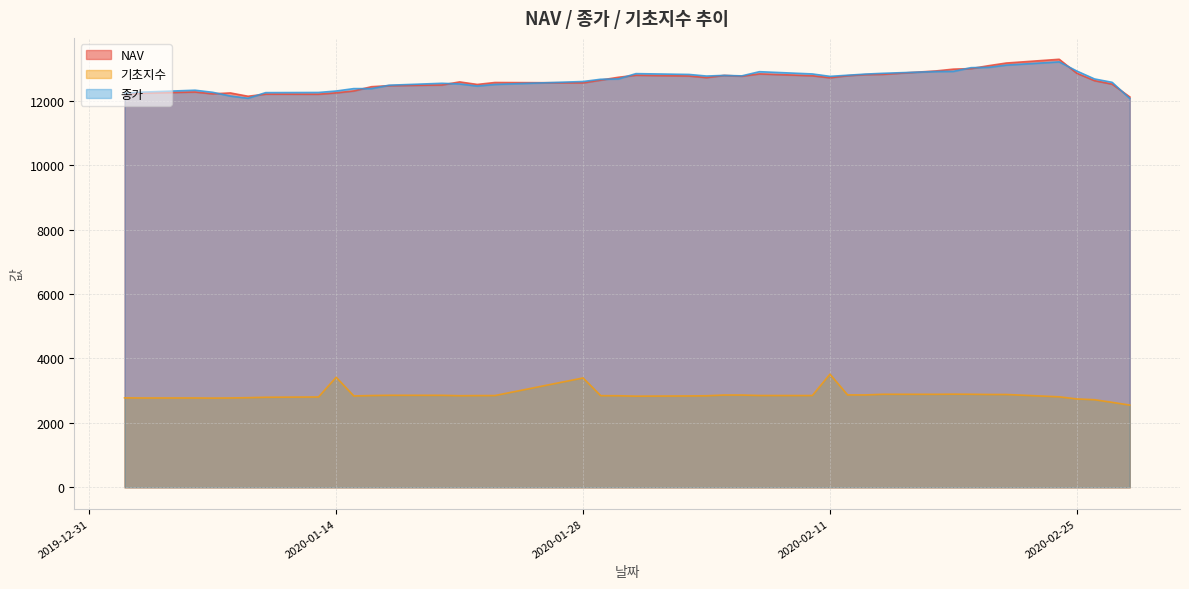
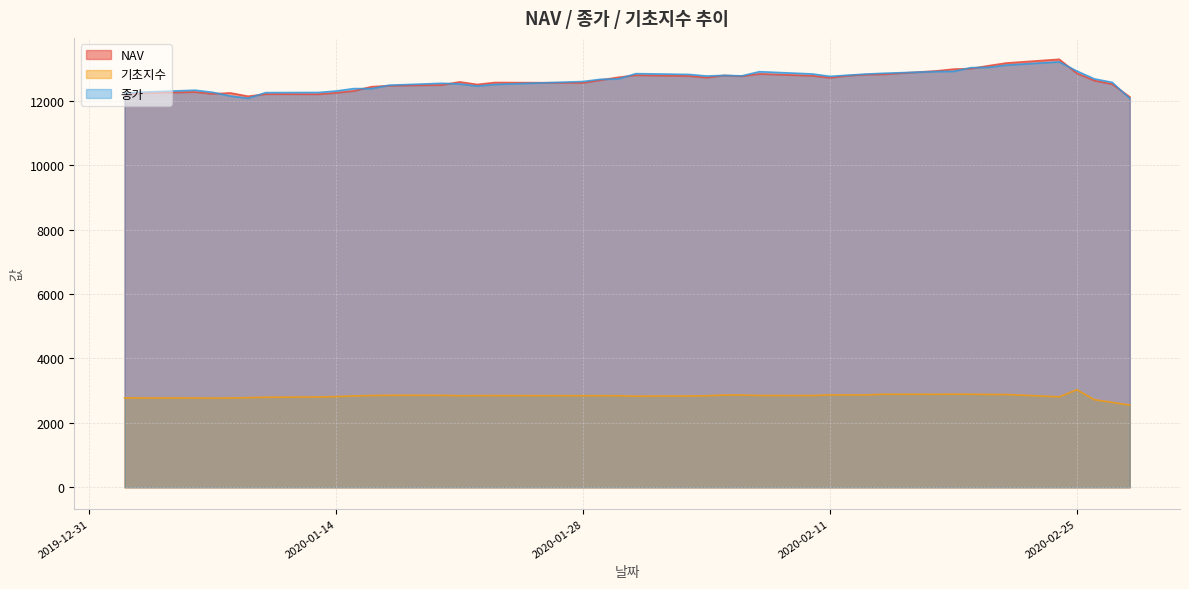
  {
    "기초지수": {
-     "2020-01-14": 3400,
-     "2020-01-28": 3400,
-     "2020-02-11": 3500,
-     "2020-02-25": 2700
+     "2020-01-14": 2800,
+     "2020-01-28": 2800,
+     "2020-02-11": 2900,
+     "2020-02-25": 3000
    }
  }
